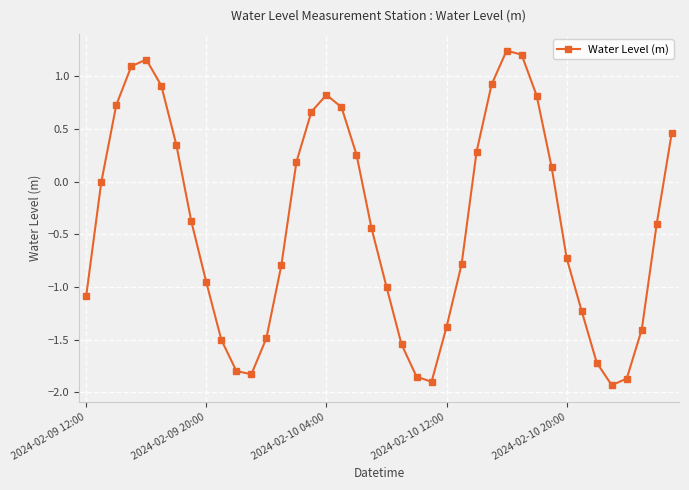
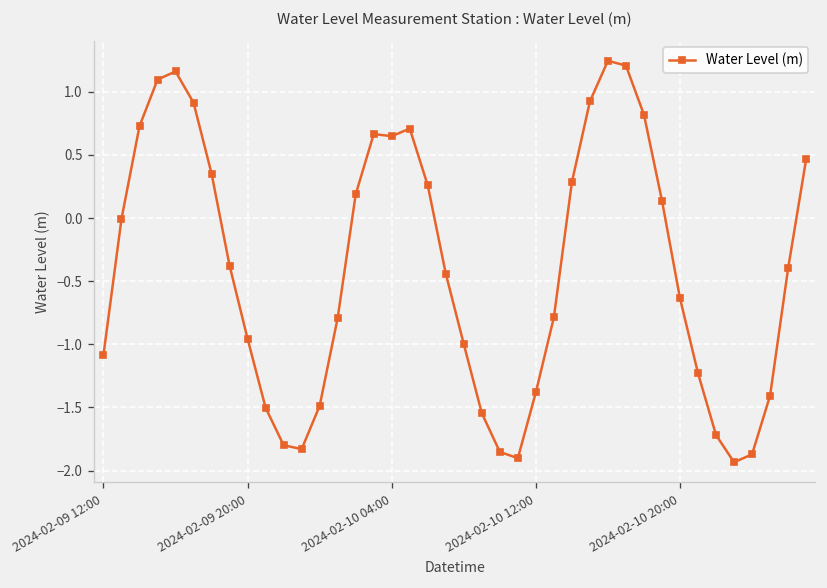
  {
    "2024-02-09 12:00": -1.08,
    "2024-02-09 20:00": -0.96,
-   "2024-02-10 04:00": 0.82,
+   "2024-02-10 04:00": 0.65,
    "2024-02-10 12:00": -1.38,
-   "2024-02-10 20:00": -0.73
+   "2024-02-10 20:00": -0.64
  }
